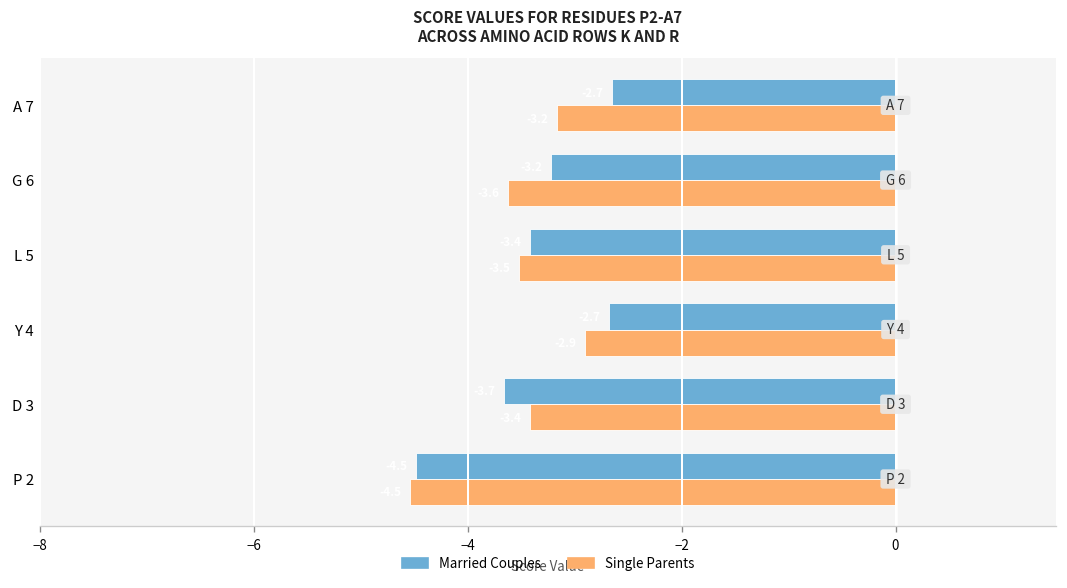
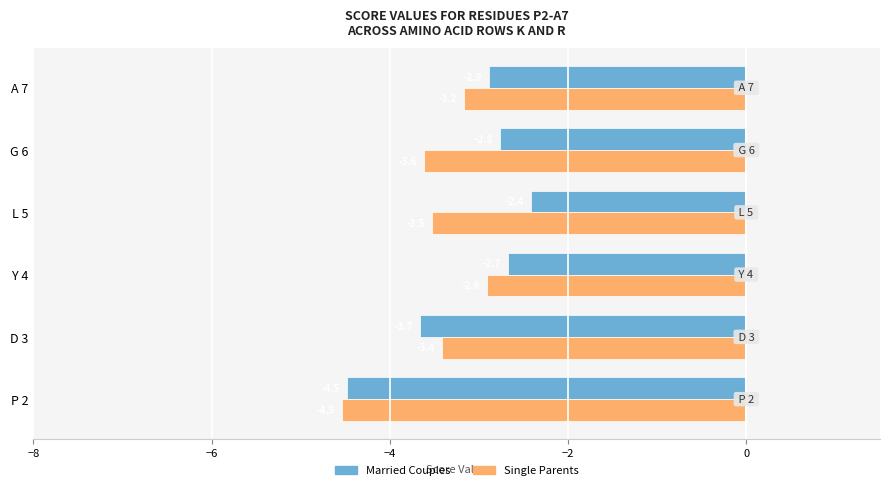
  {
    "Married Couples": {
-     "A 7": -2.7,
-     "G 6": -3.2,
-     "L 5": -3.4,
+     "A 7": -2.9,
+     "G 6": -2.8,
+     "L 5": -2.4,
      "D 3": -3.7
    },
    "Single Parents": {
      "A 7": -3.2,
      "G 6": -3.6,
      "L 5": -3.5,
      "Y 4": -2.9,
      "P 2": -4.5
    }
  }
